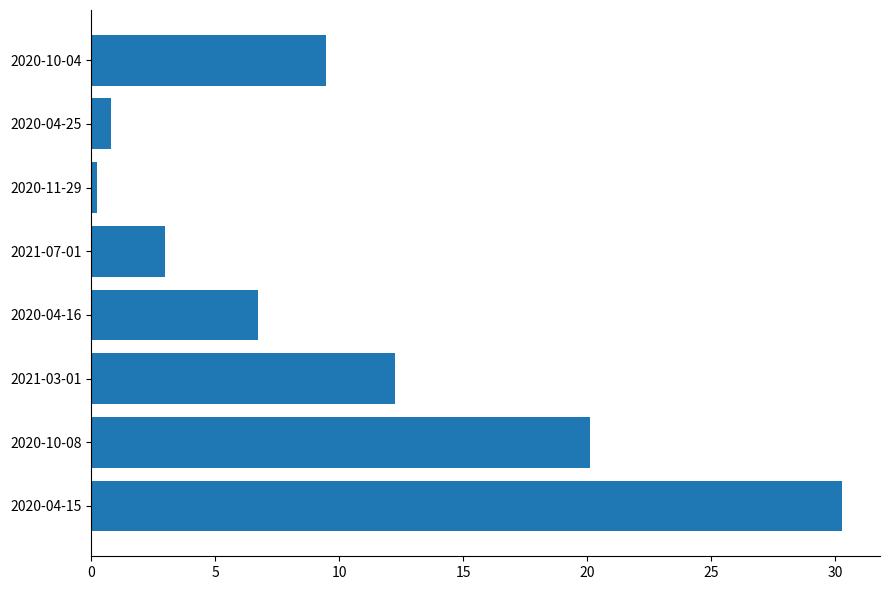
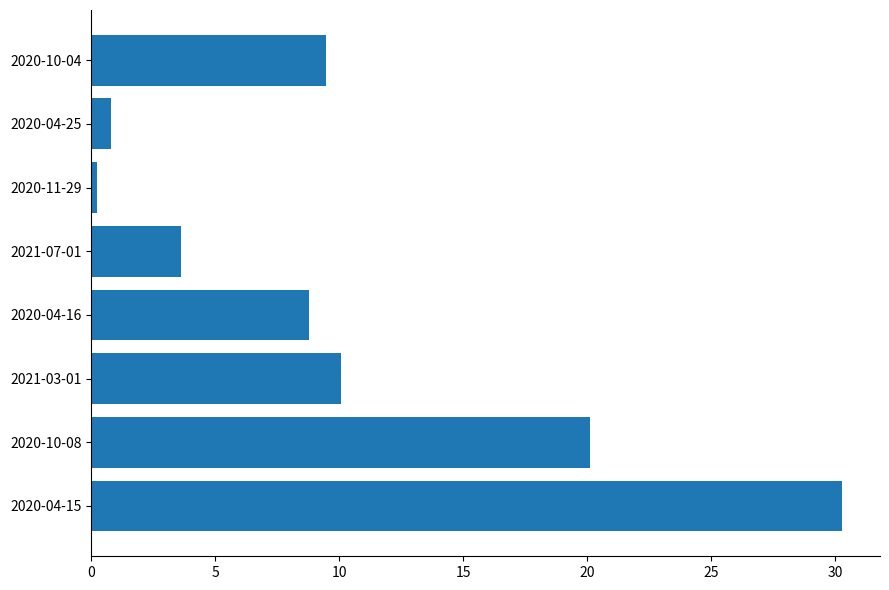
  {
    "2020-10-04": 9.5,
    "2020-04-25": 0.8,
    "2020-11-29": 0.3,
-   "2021-07-01": 3.0,
-   "2020-04-16": 6.7,
-   "2021-03-01": 12.3,
+   "2021-07-01": 3.6,
+   "2020-04-16": 8.8,
+   "2021-03-01": 10.1,
    "2020-10-08": 20.1,
    "2020-04-15": 30.3
  }
